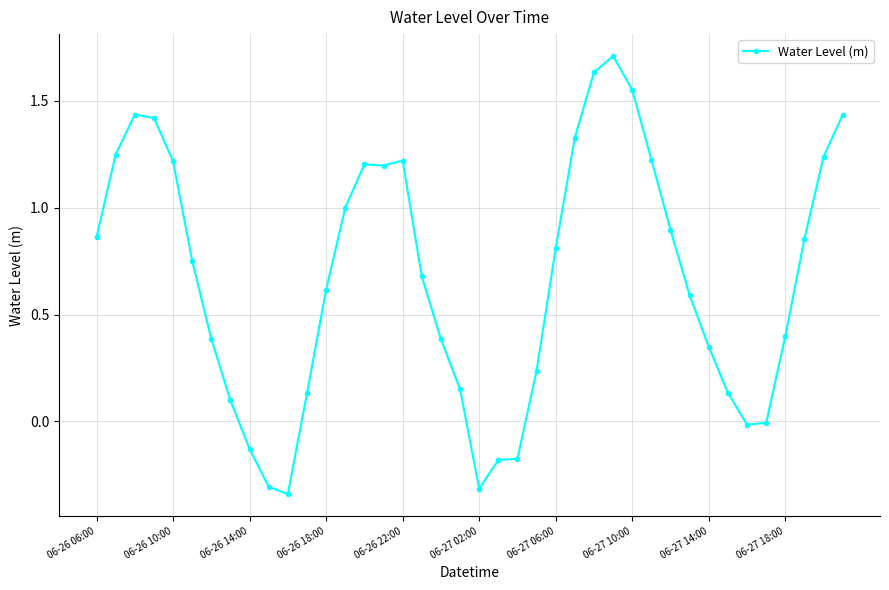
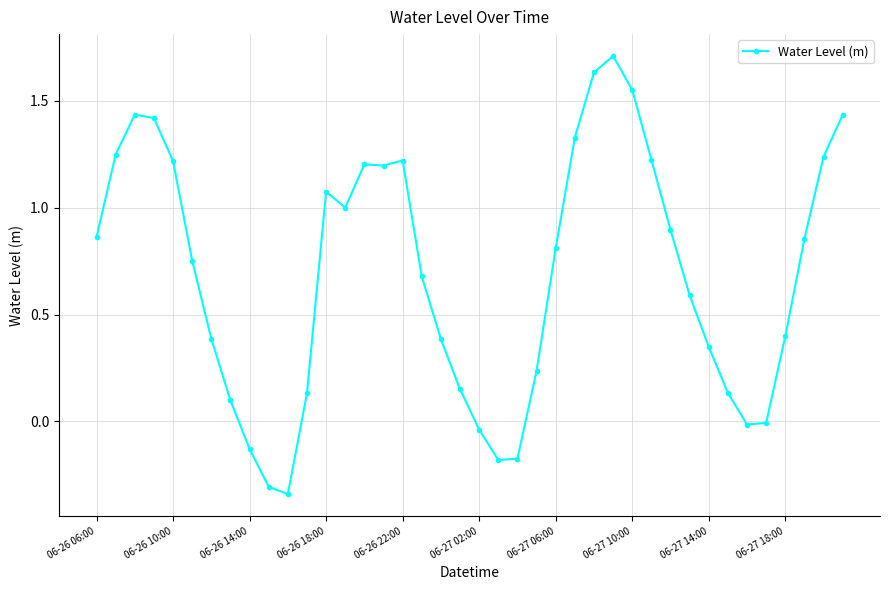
  {
    "06-26 06:00": 0.86,
    "06-26 10:00": 1.22,
    "06-26 14:00": -0.13,
-   "06-26 18:00": 0.62,
+   "06-26 18:00": 1.08,
    "06-26 22:00": 1.22,
-   "06-27 02:00": -0.31,
+   "06-27 02:00": -0.04,
    "06-27 06:00": 0.81,
    "06-27 10:00": 1.55,
    "06-27 14:00": 0.35,
    "06-27 18:00": 0.40
  }
